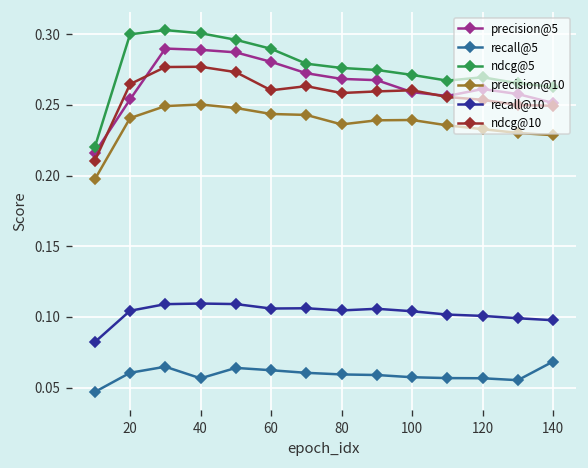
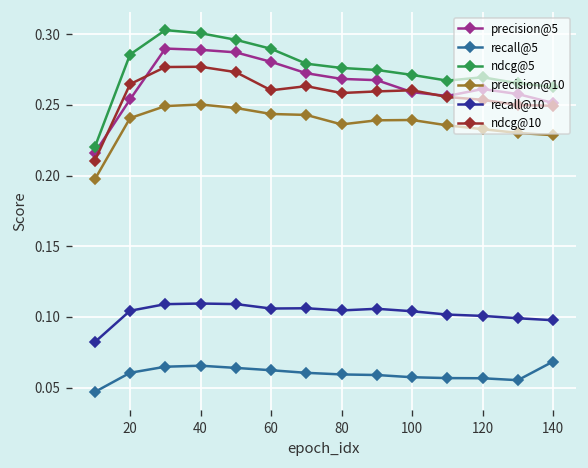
  {
    "precision@5": {
      "20": 0.254,
      "40": 0.289,
      "60": 0.281,
      "80": 0.268
    },
    "recall@5": {
      "20": 0.060,
-     "40": 0.057,
+     "40": 0.065,
      "60": 0.062,
      "80": 0.059,
      "100": 0.057,
      "120": 0.057,
      "140": 0.068
    },
    "ndcg@5": {
-     "20": 0.300,
+     "20": 0.286,
      "40": 0.301,
      "60": 0.290,
      "80": 0.276,
      "100": 0.271
    },
    "precision@10": {
      "20": 0.241,
      "40": 0.250,
      "60": 0.244,
      "80": 0.236,
      "100": 0.239,
      "120": 0.233,
      "140": 0.229
    },
    "recall@10": {
      "20": 0.104,
      "40": 0.109,
      "60": 0.106,
      "80": 0.105,
      "100": 0.104,
      "120": 0.101,
      "140": 0.098
    },
    "ndcg@10": {
      "20": 0.265,
      "40": 0.277,
      "60": 0.260,
      "80": 0.258
    }
  }
